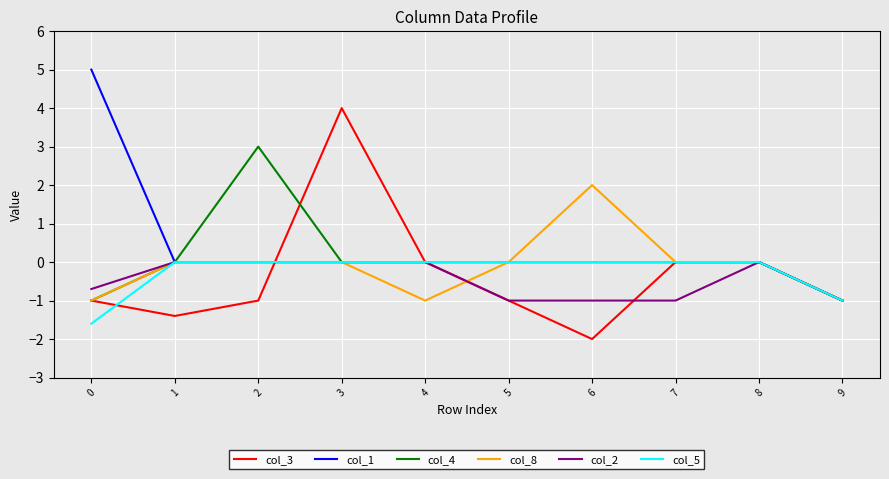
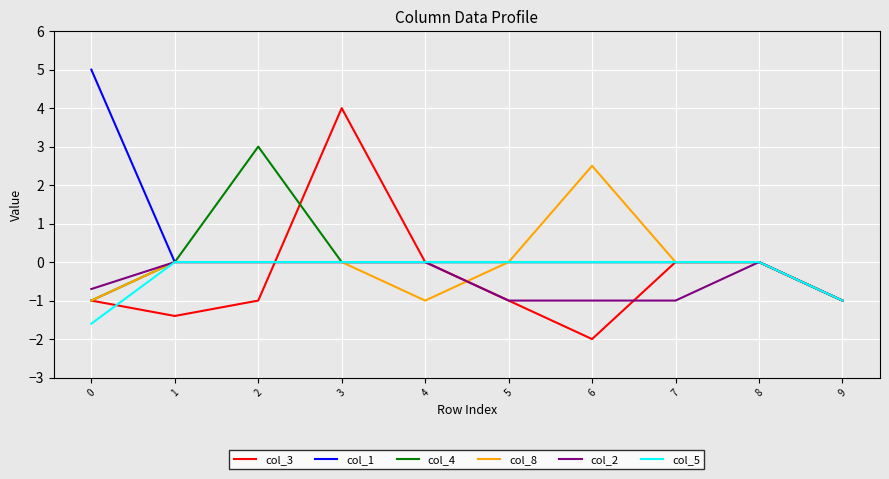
  {
    "col_3": {
      "1": -1.4,
      "2": -1.0,
      "3": 4.0,
      "6": -2.0
    },
    "col_1": {
      "0": 5.0
    },
    "col_4": {
      "2": 3.0
    },
    "col_8": {
      "4": -1.0,
-     "6": 2.0
+     "6": 2.5
    },
    "col_2": {
      "0": -0.7,
      "6": -1.0,
      "7": -1.0
    },
    "col_5": {
      "0": -1.6
    }
  }
